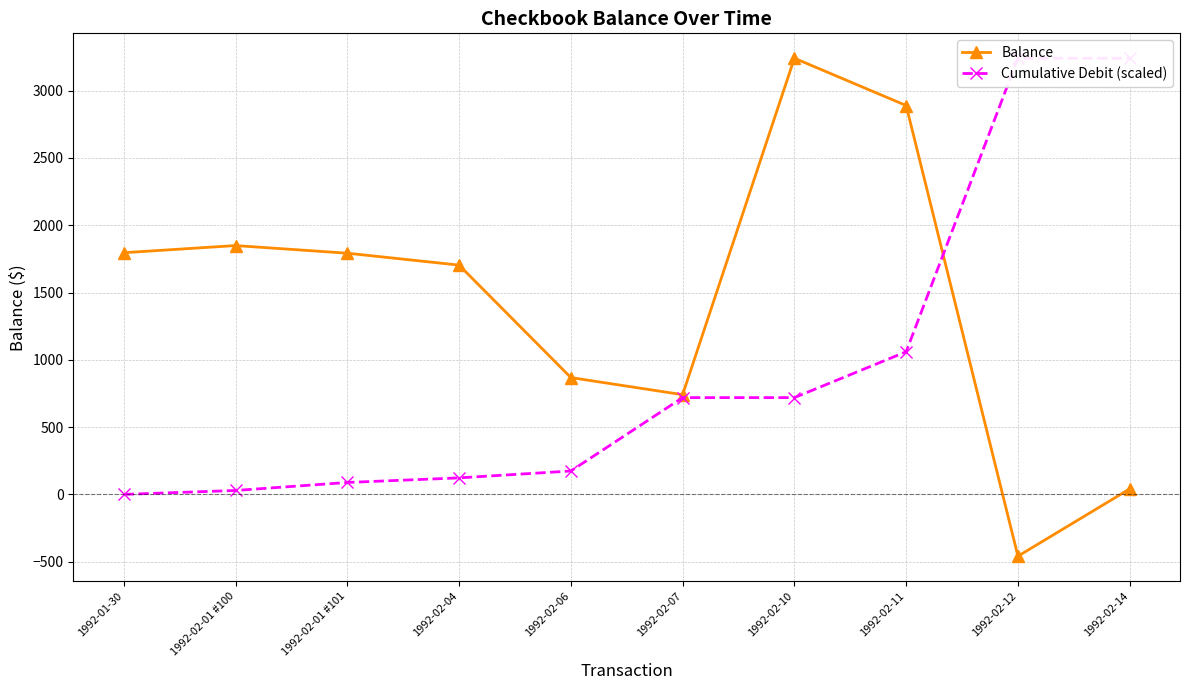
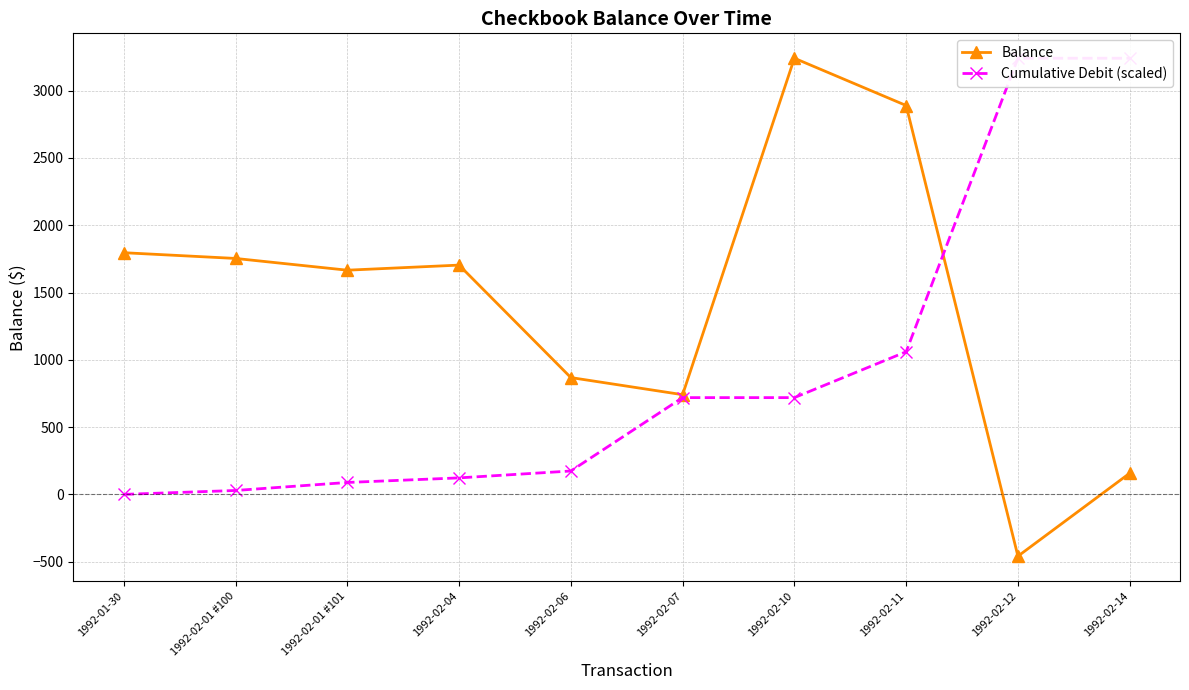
  {
    "Balance": {
      "1992-01-30": 1800,
-     "1992-02-01 #100": 1850,
-     "1992-02-01 #101": 1790,
+     "1992-02-01 #100": 1750,
+     "1992-02-01 #101": 1670,
      "1992-02-04": 1700,
      "1992-02-06": 870,
      "1992-02-07": 740,
      "1992-02-10": 3240,
      "1992-02-11": 2890,
      "1992-02-12": -460,
-     "1992-02-14": 40
+     "1992-02-14": 160
    },
    "Cumulative Debit (scaled)": {
      "1992-01-30": 0,
      "1992-02-01 #100": 30,
      "1992-02-01 #101": 90,
      "1992-02-04": 120,
      "1992-02-06": 170,
      "1992-02-07": 720,
      "1992-02-10": 720,
      "1992-02-11": 1060
    }
  }
